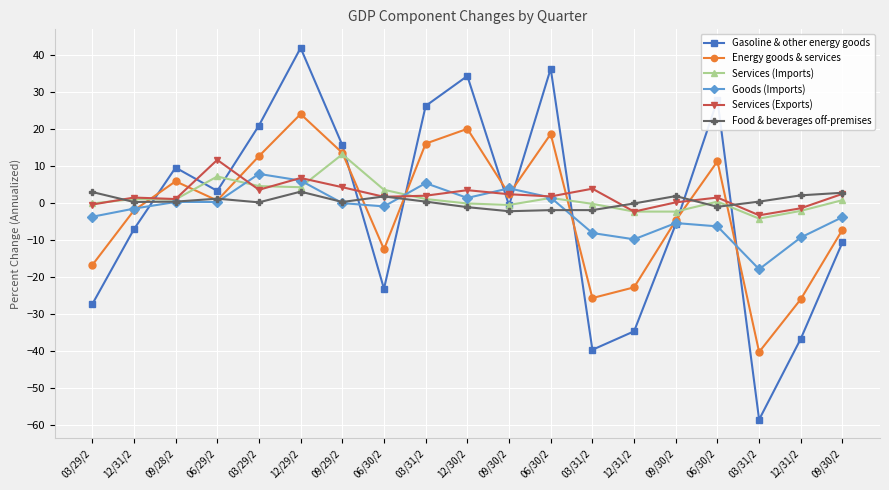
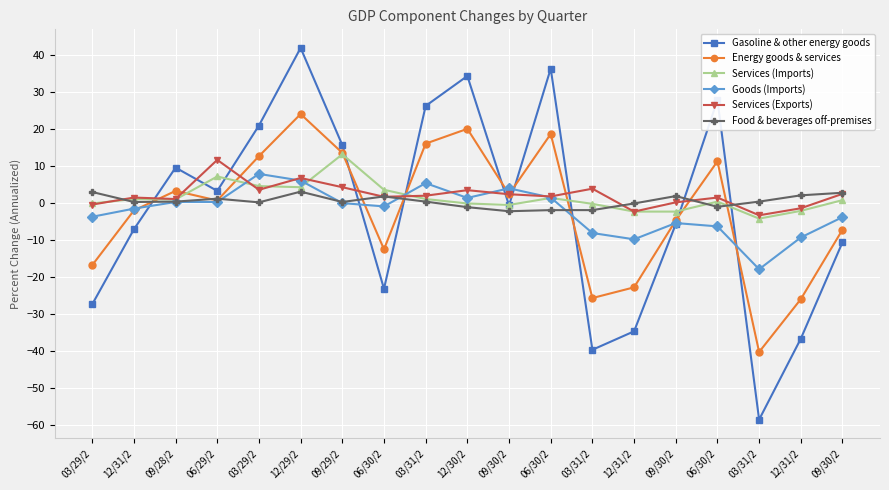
  {
    "Energy goods & services": {
-     "09/28/2": 6,
+     "09/28/2": 3,
      "12/29/2": 24,
      "12/30/2": 20
    },
    "Services (Imports)": {
      "06/29/2": 7,
      "12/29/2": 4,
      "12/30/2": 0
    },
    "Services (Exports)": {
      "06/29/2": 12,
      "12/29/2": 7,
      "09/29/2": 4,
      "12/30/2": 4
    },
    "Food & beverages off-premises": {
      "12/29/2": 3,
      "12/30/2": -1
    }
  }
